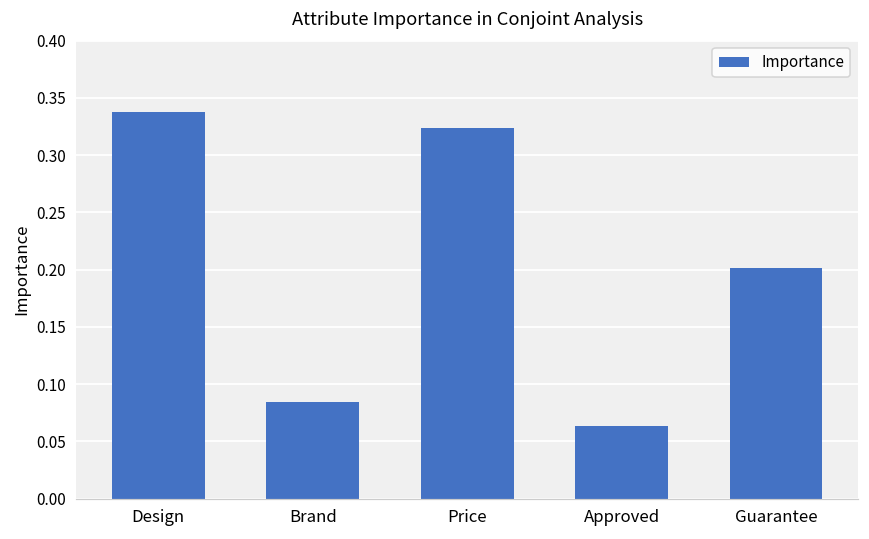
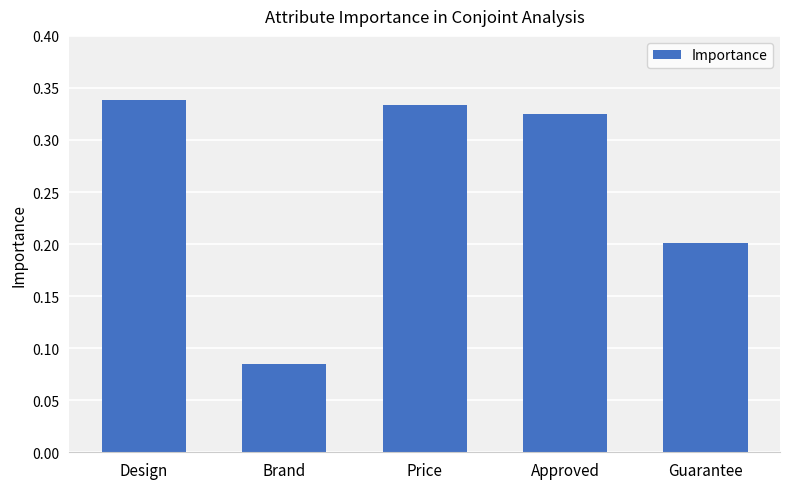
  {
    "Design": 0.338,
    "Brand": 0.085,
-   "Price": 0.324,
-   "Approved": 0.063,
+   "Price": 0.334,
+   "Approved": 0.325,
    "Guarantee": 0.202
  }
